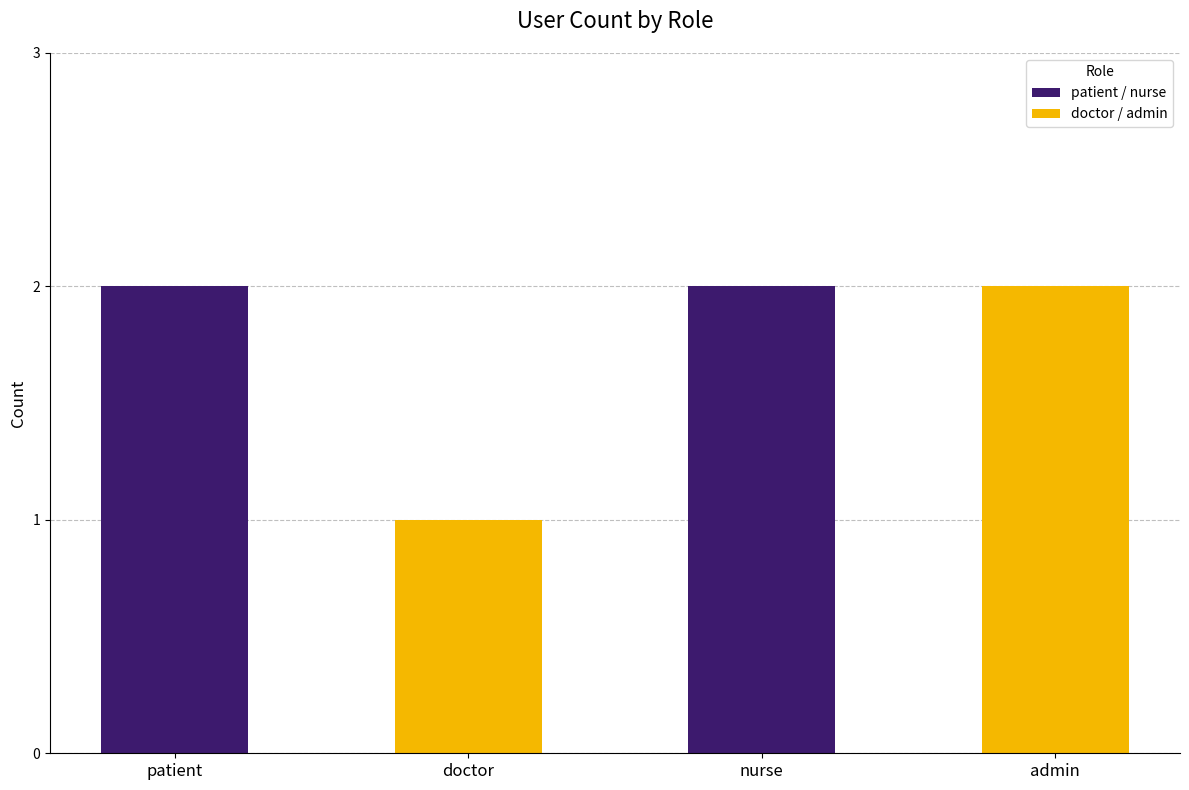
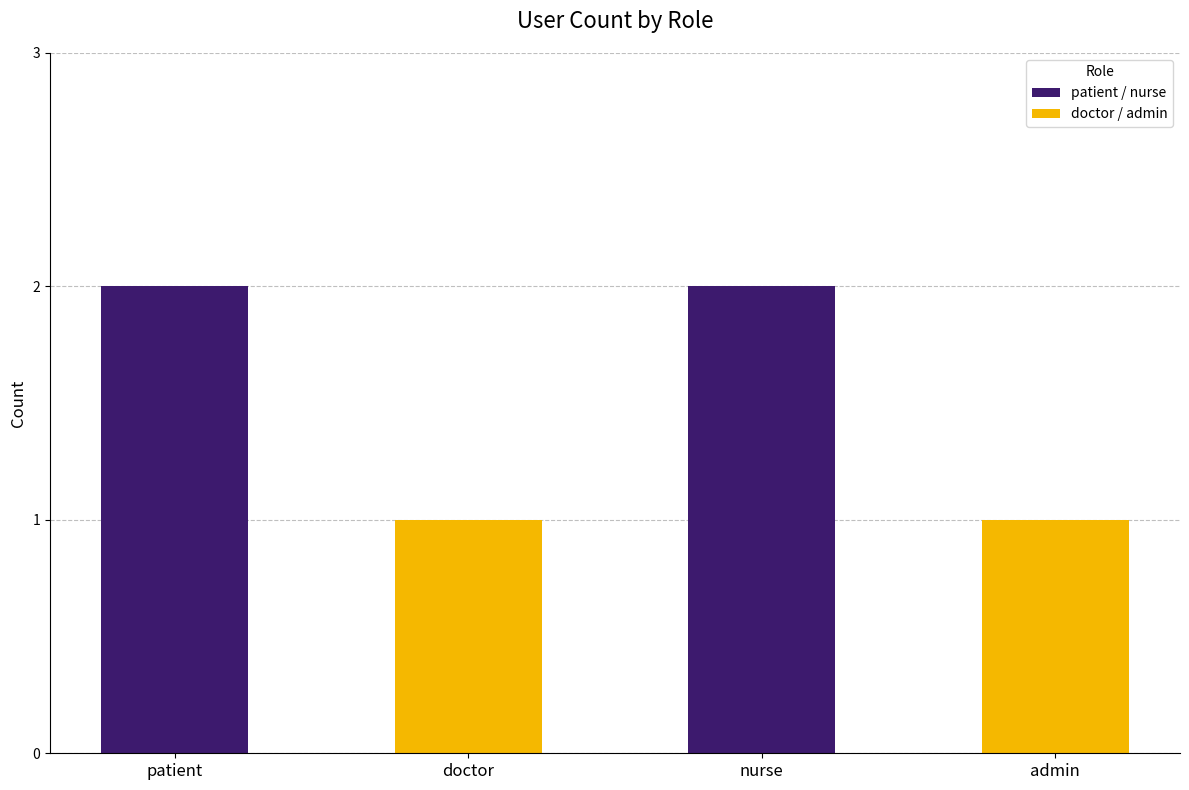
  {
    "patient": 2,
    "doctor": 1,
    "nurse": 2,
-   "admin": 2
+   "admin": 1
  }
